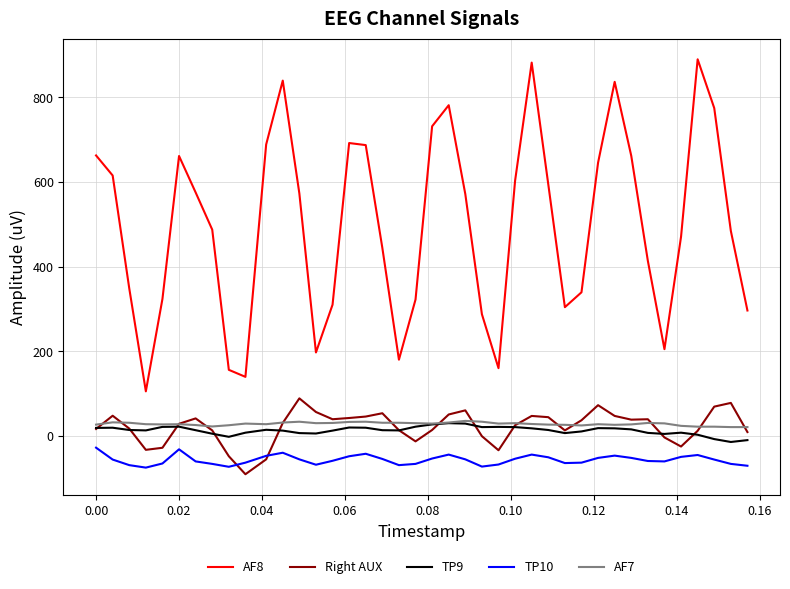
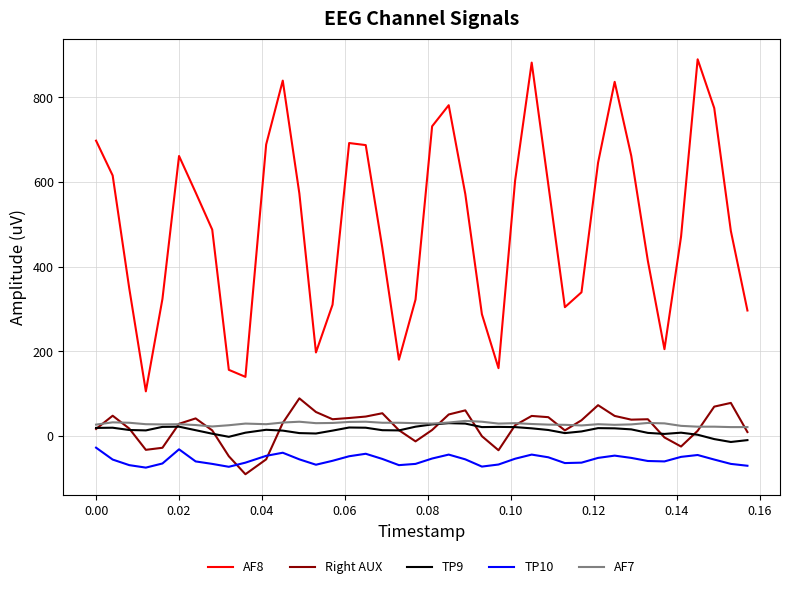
  {
    "AF8": {
-     "0.00": 660,
+     "0.00": 700,
      "0.02": 660
    },
    "TP10": {
      "0.00": -30,
      "0.02": -30
    },
    "AF7": {
      "0.00": 30
    }
  }
